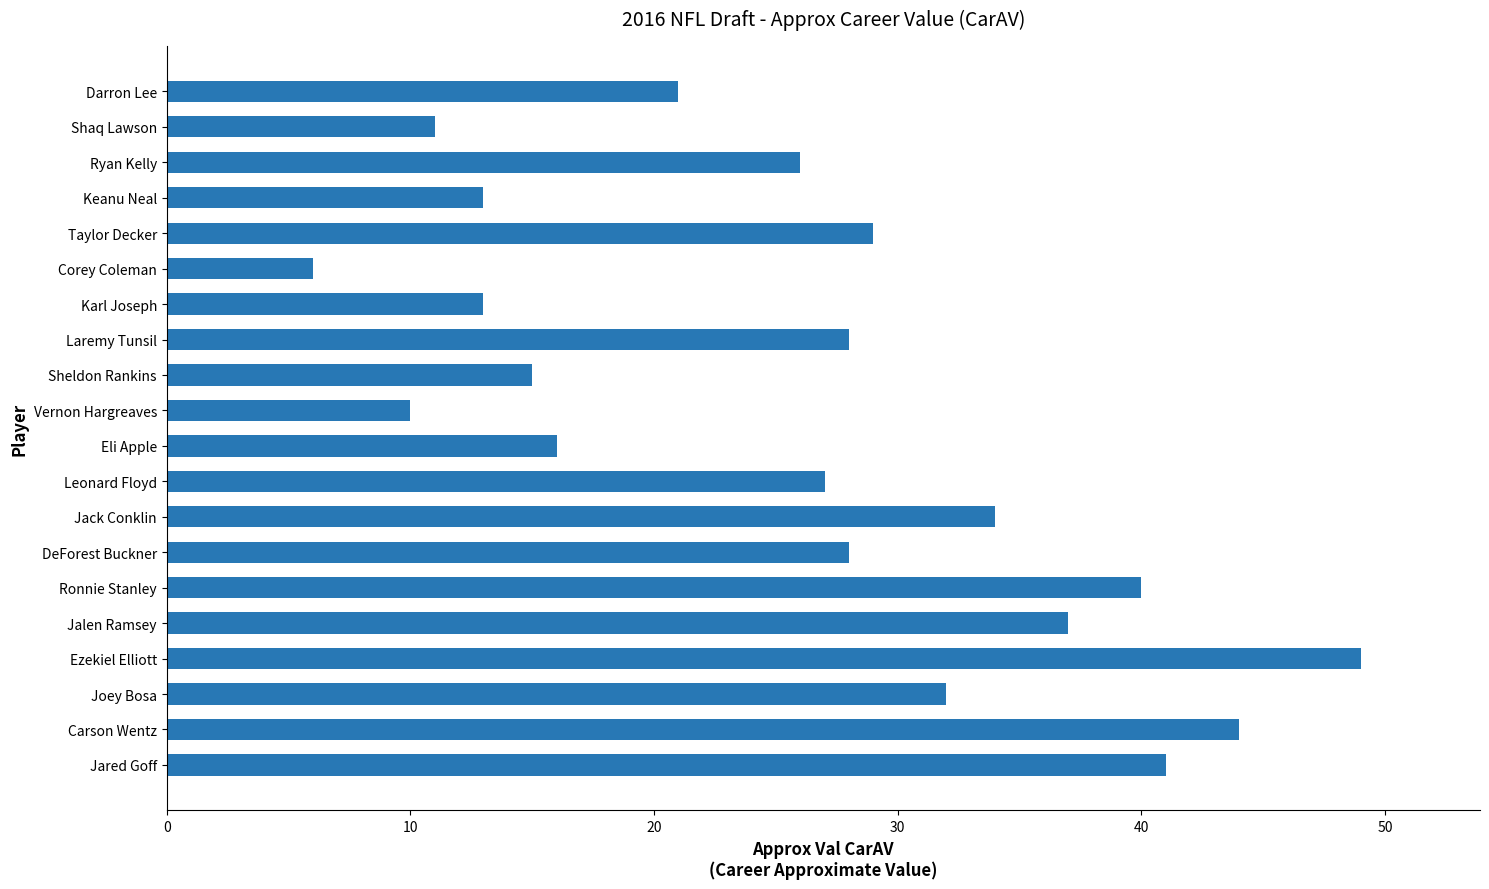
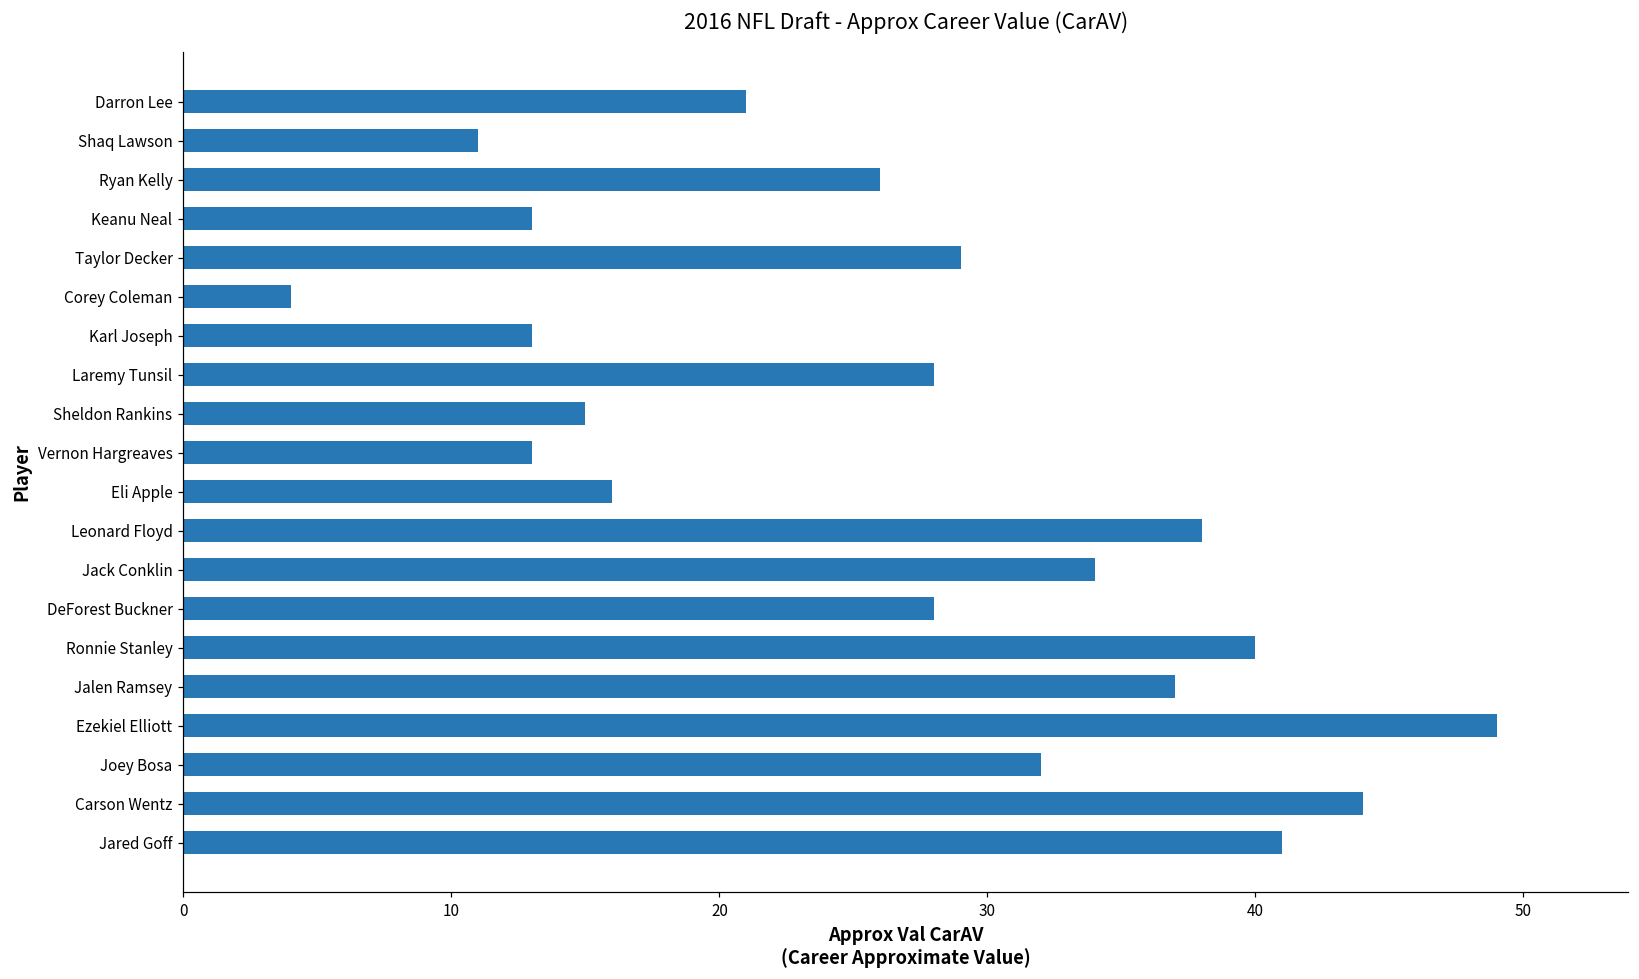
  {
    "Darron Lee": 21,
    "Shaq Lawson": 11,
    "Ryan Kelly": 26,
    "Keanu Neal": 13,
    "Taylor Decker": 29,
-   "Corey Coleman": 6,
+   "Corey Coleman": 4,
    "Karl Joseph": 13,
    "Laremy Tunsil": 28,
    "Sheldon Rankins": 15,
-   "Vernon Hargreaves": 10,
+   "Vernon Hargreaves": 13,
    "Eli Apple": 16,
-   "Leonard Floyd": 27,
+   "Leonard Floyd": 38,
    "Jack Conklin": 34,
    "DeForest Buckner": 28,
    "Ronnie Stanley": 40,
    "Jalen Ramsey": 37,
    "Ezekiel Elliott": 49,
    "Joey Bosa": 32,
    "Carson Wentz": 44,
    "Jared Goff": 41
  }
